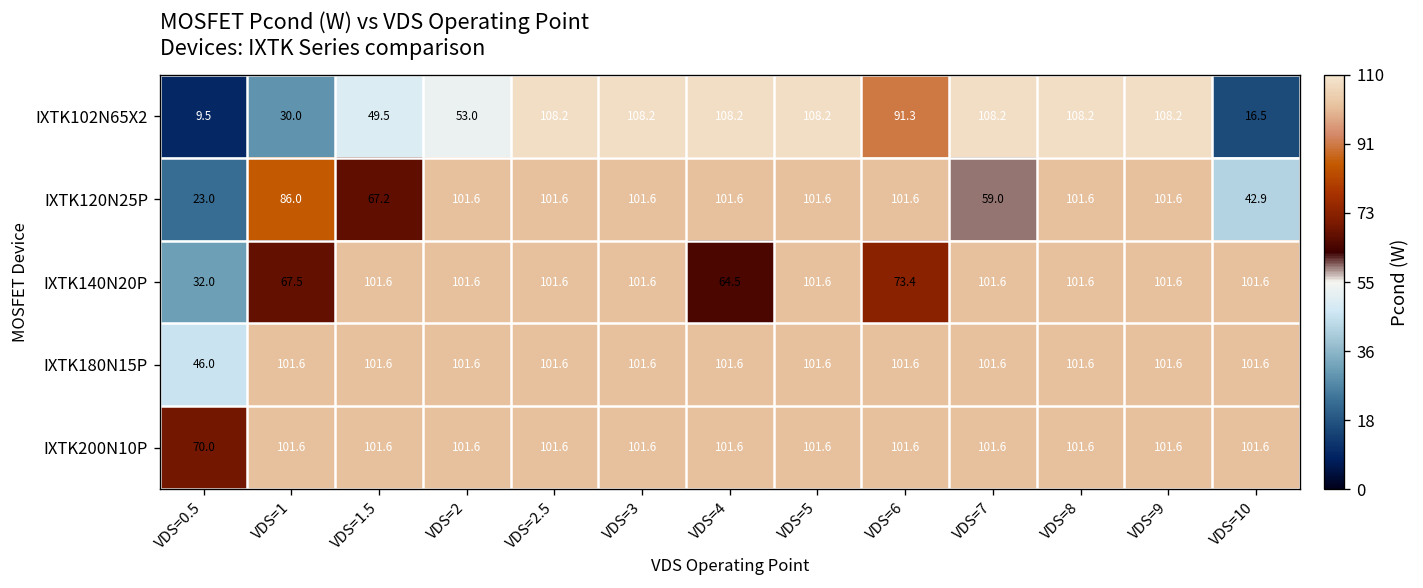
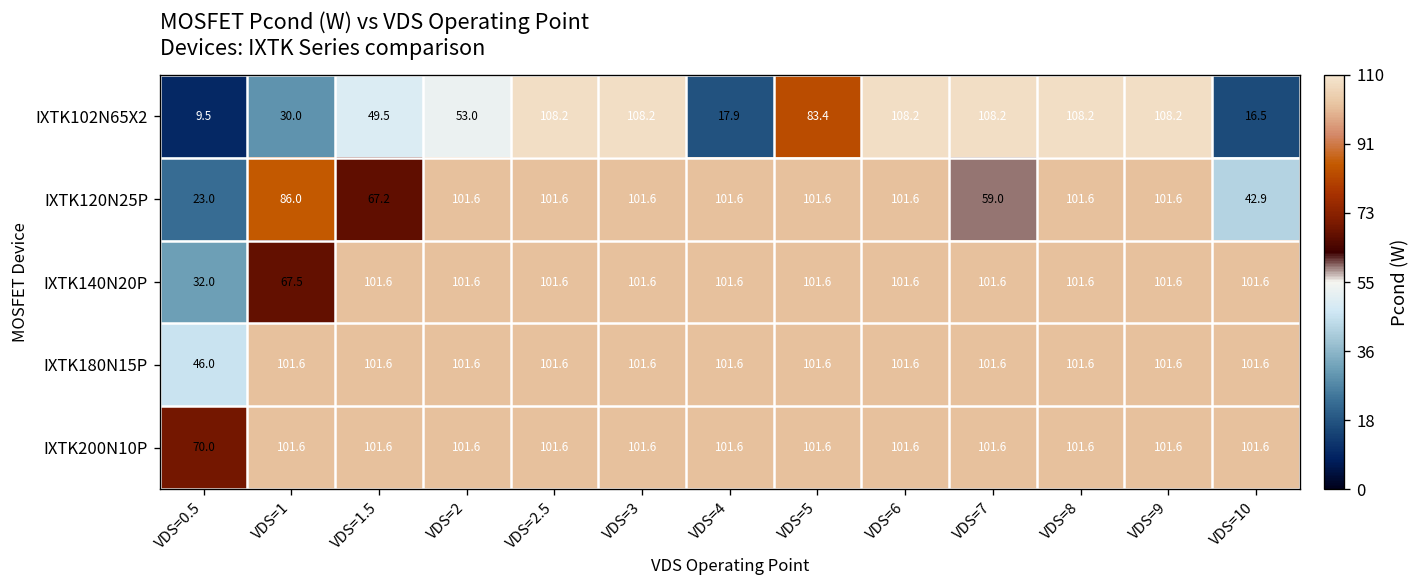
  {
    "IXTK102N65X2": {
      "VDS=0.5": 9.5,
      "VDS=1": 30.0,
      "VDS=1.5": 49.5,
      "VDS=2": 53.0,
      "VDS=2.5": 108.2,
      "VDS=3": 108.2,
-     "VDS=4": 108.2,
-     "VDS=5": 108.2,
-     "VDS=6": 91.3,
+     "VDS=4": 17.9,
+     "VDS=5": 83.4,
+     "VDS=6": 108.2,
      "VDS=7": 108.2,
      "VDS=8": 108.2,
      "VDS=9": 108.2,
      "VDS=10": 16.5
    },
    "IXTK120N25P": {
      "VDS=0.5": 23.0,
      "VDS=1": 86.0,
      "VDS=1.5": 67.2,
      "VDS=2": 101.6,
      "VDS=2.5": 101.6,
      "VDS=3": 101.6,
      "VDS=4": 101.6,
      "VDS=5": 101.6,
      "VDS=6": 101.6,
      "VDS=7": 59.0,
      "VDS=8": 101.6,
      "VDS=9": 101.6,
      "VDS=10": 42.9
    },
    "IXTK140N20P": {
      "VDS=0.5": 32.0,
      "VDS=1": 67.5,
      "VDS=1.5": 101.6,
      "VDS=2": 101.6,
      "VDS=2.5": 101.6,
      "VDS=3": 101.6,
-     "VDS=4": 64.5,
+     "VDS=4": 101.6,
      "VDS=5": 101.6,
-     "VDS=6": 73.4,
+     "VDS=6": 101.6,
      "VDS=7": 101.6,
      "VDS=8": 101.6,
      "VDS=9": 101.6,
      "VDS=10": 101.6
    },
    "IXTK180N15P": {
      "VDS=0.5": 46.0,
      "VDS=1": 101.6,
      "VDS=1.5": 101.6,
      "VDS=2": 101.6,
      "VDS=2.5": 101.6,
      "VDS=3": 101.6,
      "VDS=4": 101.6,
      "VDS=5": 101.6,
      "VDS=6": 101.6,
      "VDS=7": 101.6,
      "VDS=8": 101.6,
      "VDS=9": 101.6,
      "VDS=10": 101.6
    },
    "IXTK200N10P": {
      "VDS=0.5": 70.0,
      "VDS=1": 101.6,
      "VDS=1.5": 101.6,
      "VDS=2": 101.6,
      "VDS=2.5": 101.6,
      "VDS=3": 101.6,
      "VDS=4": 101.6,
      "VDS=5": 101.6,
      "VDS=6": 101.6,
      "VDS=7": 101.6,
      "VDS=8": 101.6,
      "VDS=9": 101.6,
      "VDS=10": 101.6
    }
  }
